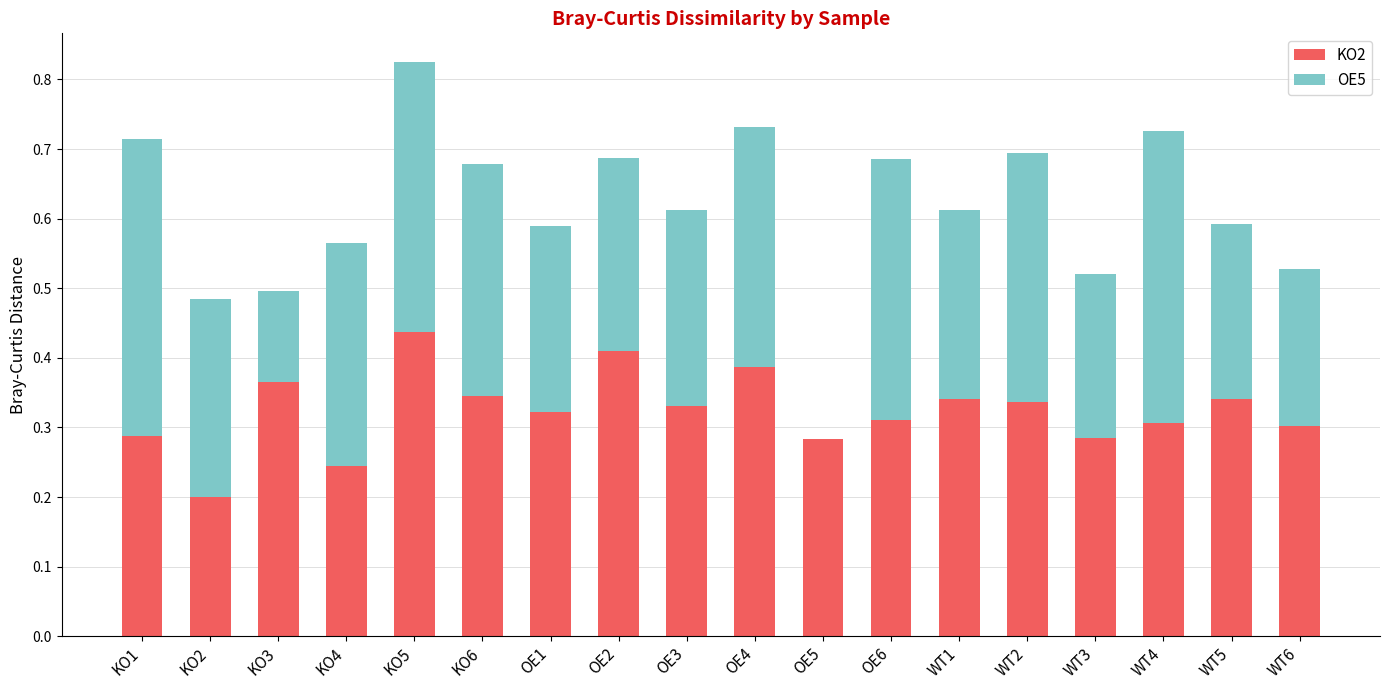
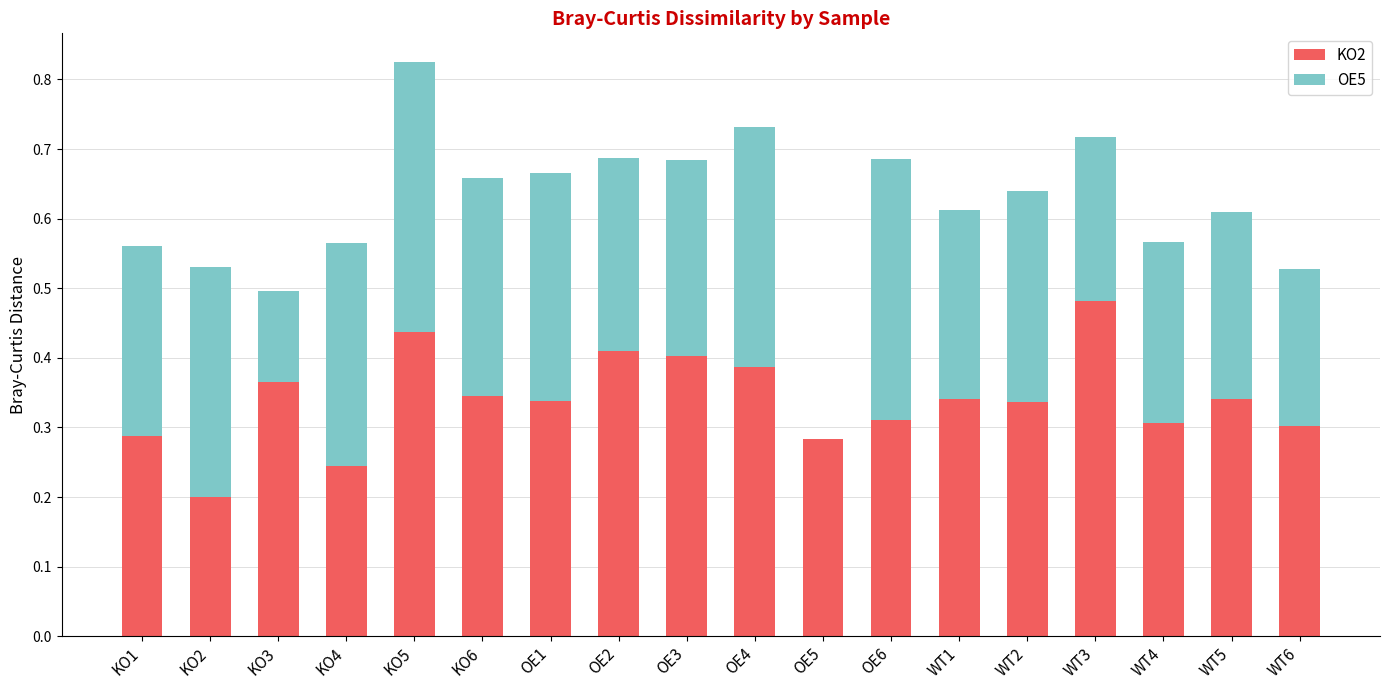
  {
    "KO2": {
      "KO1": 0.29,
      "KO2": 0.20,
      "KO3": 0.37,
      "KO4": 0.24,
      "KO5": 0.44,
      "KO6": 0.35,
-     "OE1": 0.32,
+     "OE1": 0.34,
      "OE2": 0.41,
-     "OE3": 0.33,
+     "OE3": 0.40,
      "OE4": 0.39,
      "OE5": 0.28,
      "OE6": 0.31,
      "WT1": 0.34,
      "WT2": 0.34,
-     "WT3": 0.29,
+     "WT3": 0.48,
      "WT4": 0.31,
      "WT5": 0.34,
      "WT6": 0.30
    },
    "OE5": {
-     "KO1": 0.43,
-     "KO2": 0.28,
+     "KO1": 0.27,
+     "KO2": 0.33,
      "KO3": 0.13,
      "KO4": 0.32,
      "KO5": 0.39,
-     "KO6": 0.33,
-     "OE1": 0.27,
+     "KO6": 0.31,
+     "OE1": 0.33,
      "OE2": 0.28,
      "OE3": 0.28,
      "OE4": 0.34,
      "OE5": 0.00,
      "OE6": 0.37,
      "WT1": 0.27,
-     "WT2": 0.36,
+     "WT2": 0.30,
      "WT3": 0.24,
-     "WT4": 0.42,
-     "WT5": 0.25,
+     "WT4": 0.26,
+     "WT5": 0.27,
      "WT6": 0.23
    }
  }
